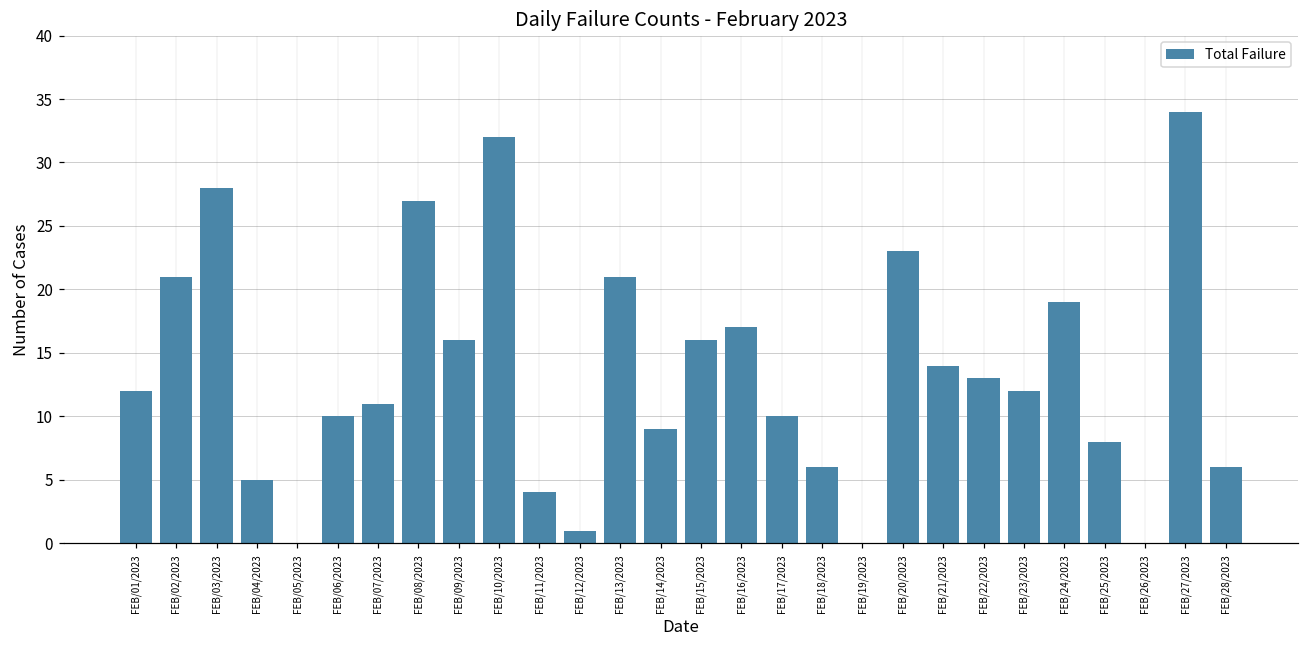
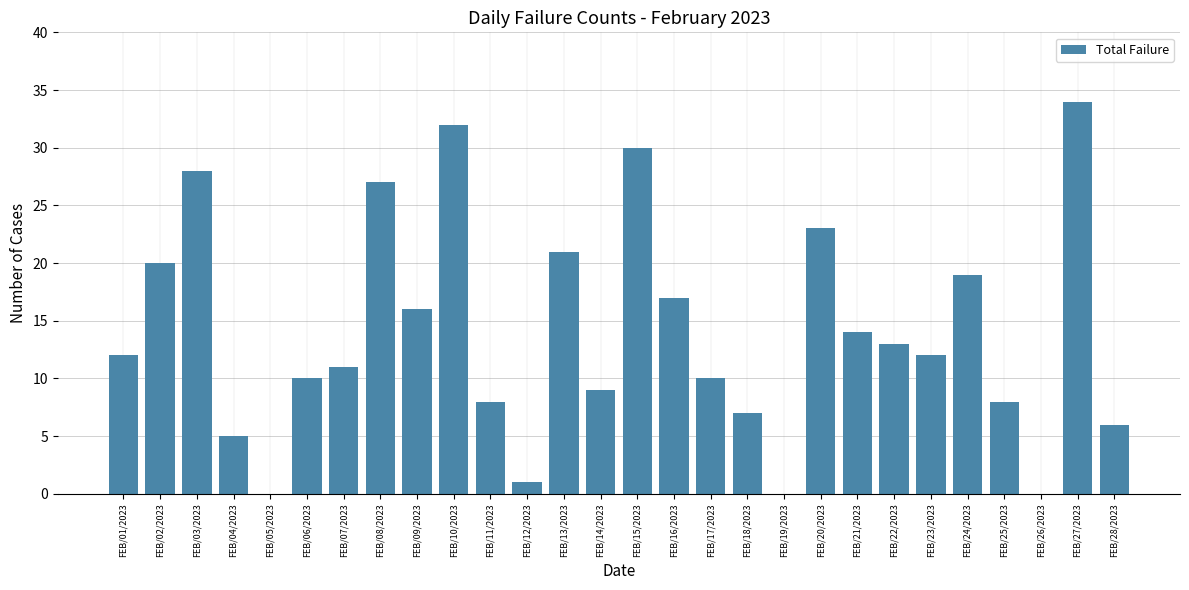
  {
    "FEB/01/2023": 12,
-   "FEB/02/2023": 21,
+   "FEB/02/2023": 20,
    "FEB/03/2023": 28,
    "FEB/04/2023": 5,
    "FEB/05/2023": 0,
    "FEB/06/2023": 10,
    "FEB/07/2023": 11,
    "FEB/08/2023": 27,
    "FEB/09/2023": 16,
    "FEB/10/2023": 32,
-   "FEB/11/2023": 4,
+   "FEB/11/2023": 8,
    "FEB/12/2023": 1,
    "FEB/13/2023": 21,
    "FEB/14/2023": 9,
-   "FEB/15/2023": 16,
+   "FEB/15/2023": 30,
    "FEB/16/2023": 17,
    "FEB/17/2023": 10,
-   "FEB/18/2023": 6,
+   "FEB/18/2023": 7,
    "FEB/19/2023": 0,
    "FEB/20/2023": 23,
    "FEB/21/2023": 14,
    "FEB/22/2023": 13,
    "FEB/23/2023": 12,
    "FEB/24/2023": 19,
    "FEB/25/2023": 8,
    "FEB/26/2023": 0,
    "FEB/27/2023": 34,
    "FEB/28/2023": 6
  }
